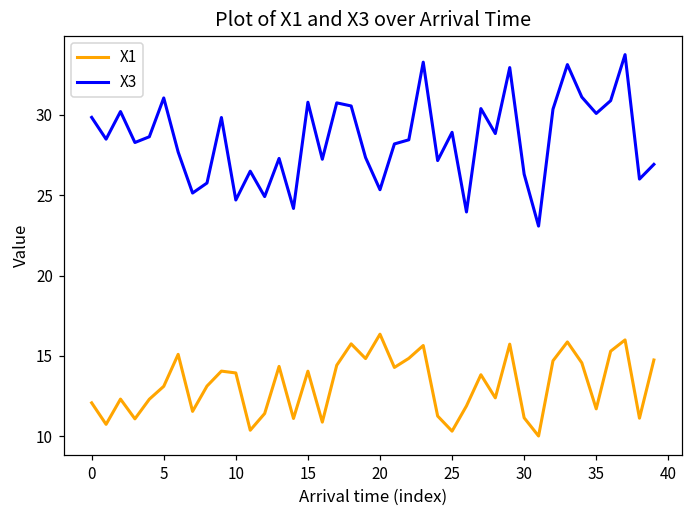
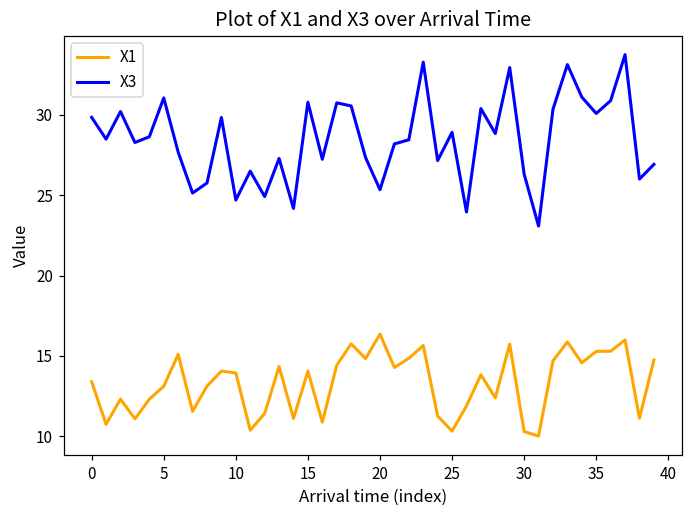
  {
    "X1": {
-     "0": 12.1,
+     "0": 13.4,
      "5": 13.1,
      "10": 13.9,
      "15": 14.1,
      "20": 16.4,
      "25": 10.3,
-     "30": 11.2,
-     "35": 11.7
+     "30": 10.3,
+     "35": 15.3
    },
    "X3": {
      "0": 29.8,
      "5": 31.0,
      "10": 24.7,
      "15": 30.8,
      "20": 25.3,
      "25": 28.9,
      "30": 26.3,
      "35": 30.1
    }
  }
